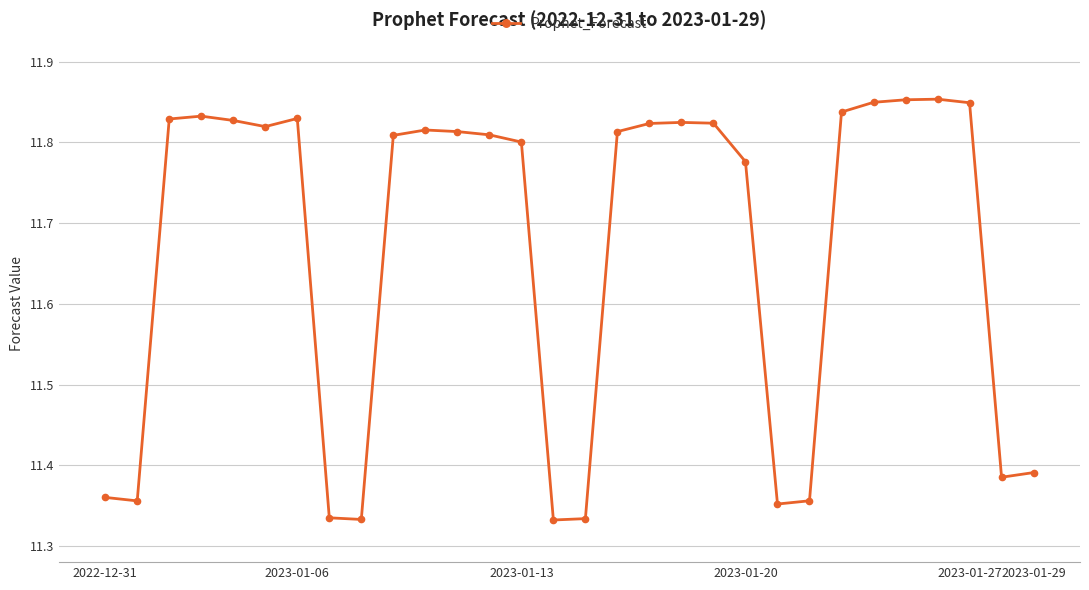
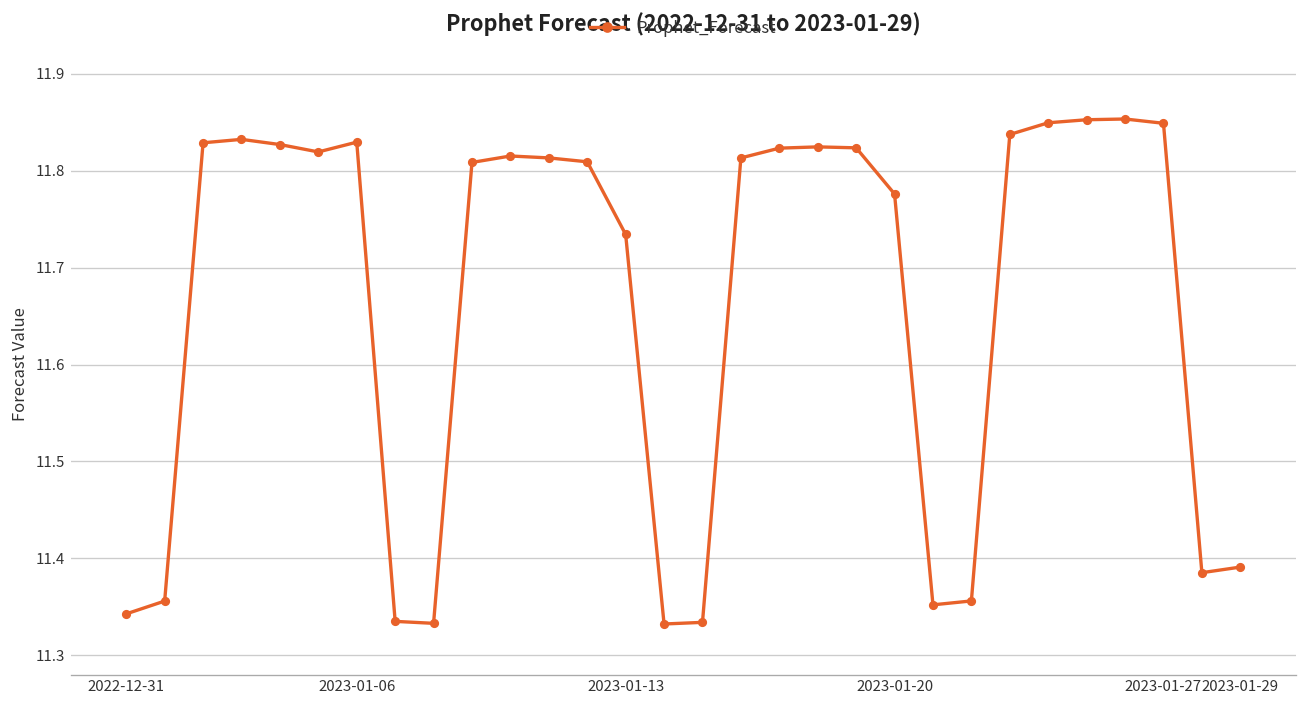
  {
-   "2022-12-31": 11.36,
+   "2022-12-31": 11.34,
    "2023-01-06": 11.83,
-   "2023-01-13": 11.80,
+   "2023-01-13": 11.73,
    "2023-01-20": 11.78,
    "2023-01-27": 11.85,
    "2023-01-29": 11.39
  }
